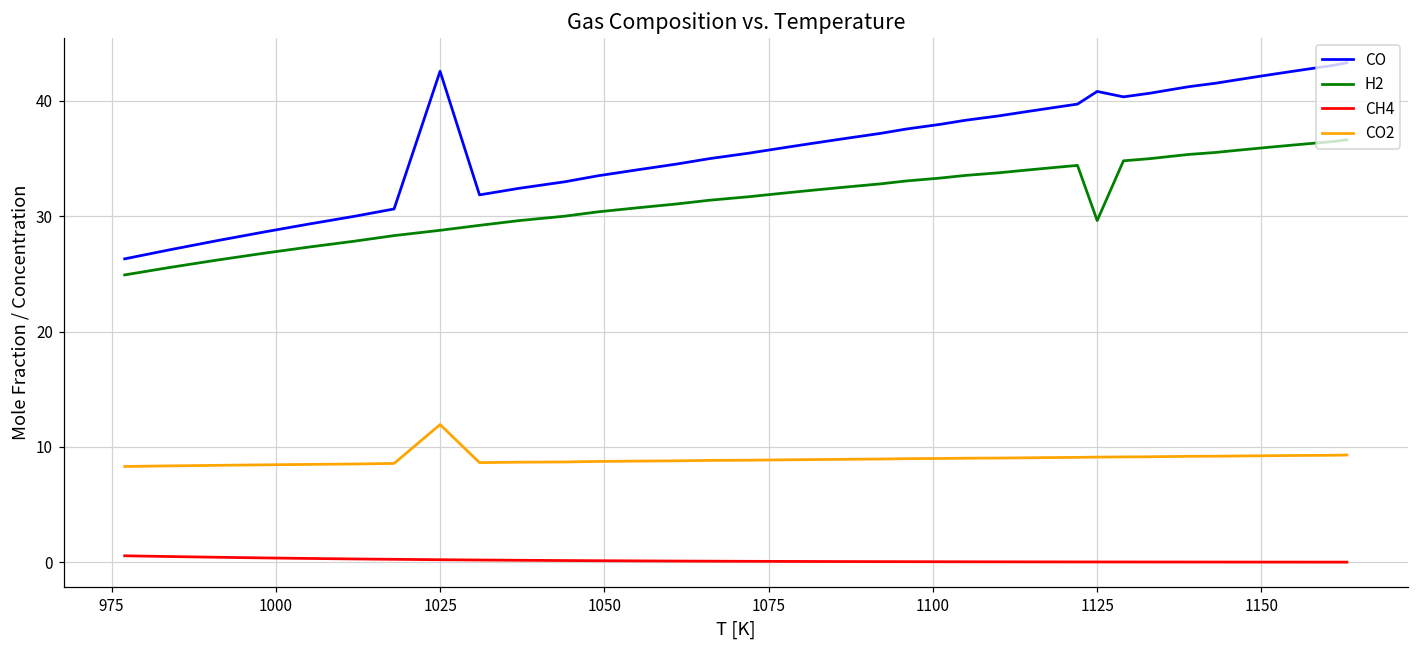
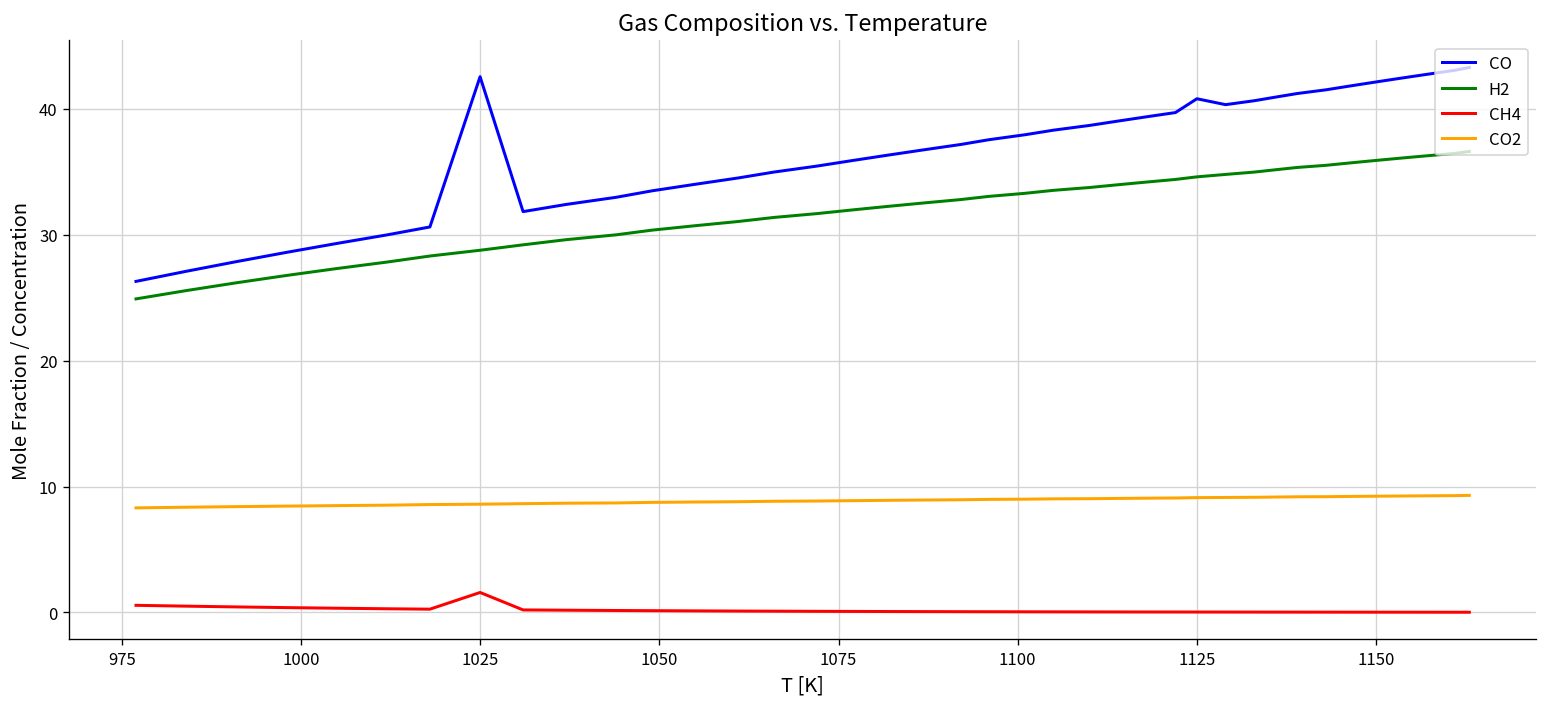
  {
    "CO": {
      "1025": 42.6,
      "1125": 40.8
    },
    "H2": {
      "1025": 28.8,
-     "1125": 29.6
+     "1125": 34.6
    },
    "CH4": {
-     "1025": 0.2,
+     "1025": 1.6,
      "1125": 0.0
    },
    "CO2": {
-     "1025": 11.9,
+     "1025": 8.6,
      "1125": 9.1
    }
  }
